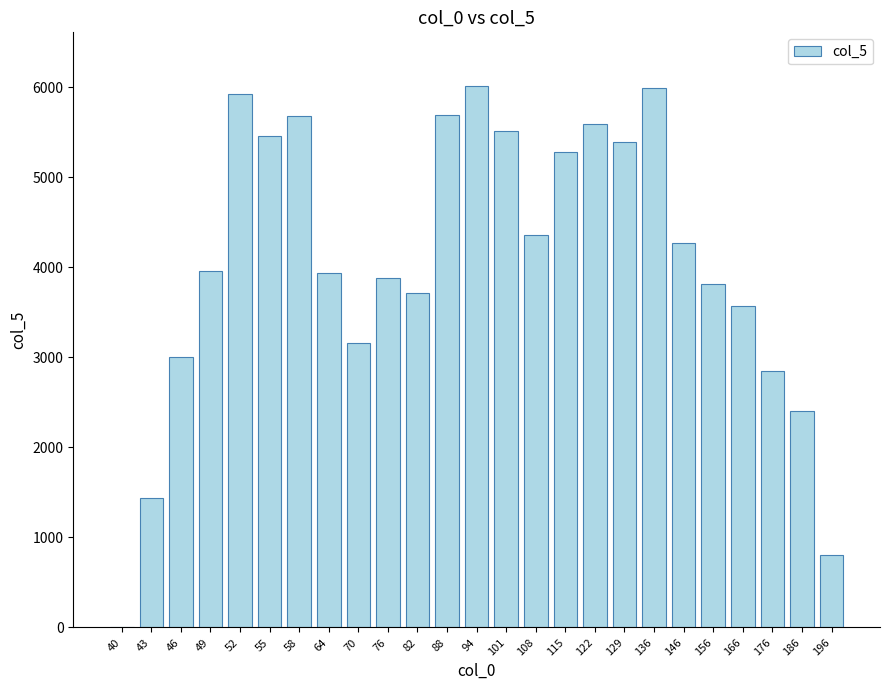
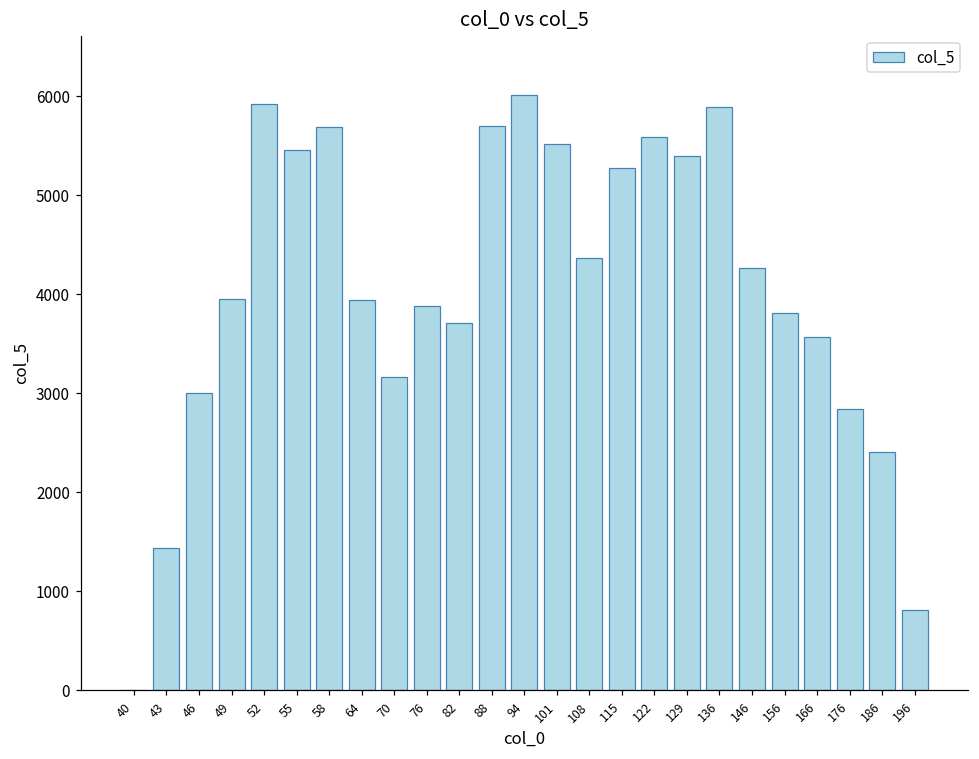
  {
    "40": 0,
    "43": 1400,
    "46": 3000,
    "49": 4000,
    "52": 5900,
    "55": 5500,
    "58": 5700,
    "64": 3900,
    "70": 3200,
    "76": 3900,
    "82": 3700,
    "88": 5700,
    "94": 6000,
    "101": 5500,
    "108": 4400,
    "115": 5300,
    "122": 5600,
    "129": 5400,
-   "136": 6000,
+   "136": 5900,
    "146": 4300,
    "156": 3800,
    "166": 3600,
    "176": 2800,
    "186": 2400,
    "196": 800
  }
